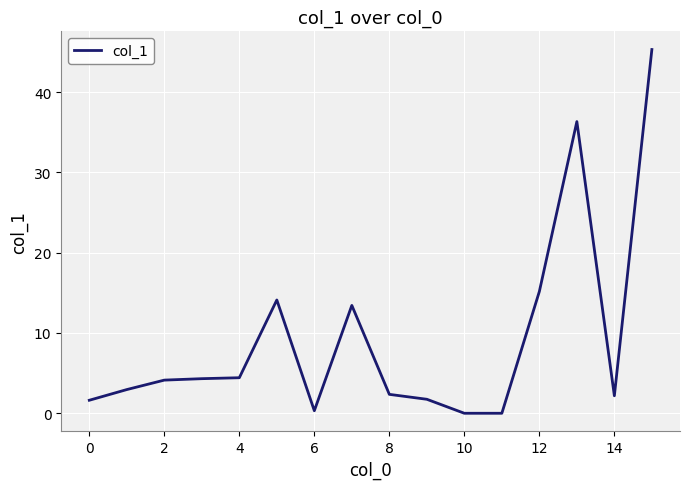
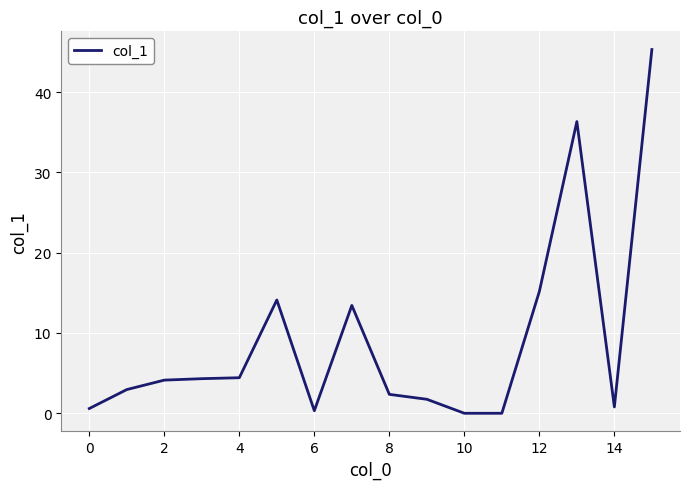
  {
-   "0": 2,
+   "0": 1,
    "2": 4,
    "4": 4,
    "6": 0,
    "8": 2,
    "10": 0,
    "12": 15,
-   "14": 2
+   "14": 1
  }
